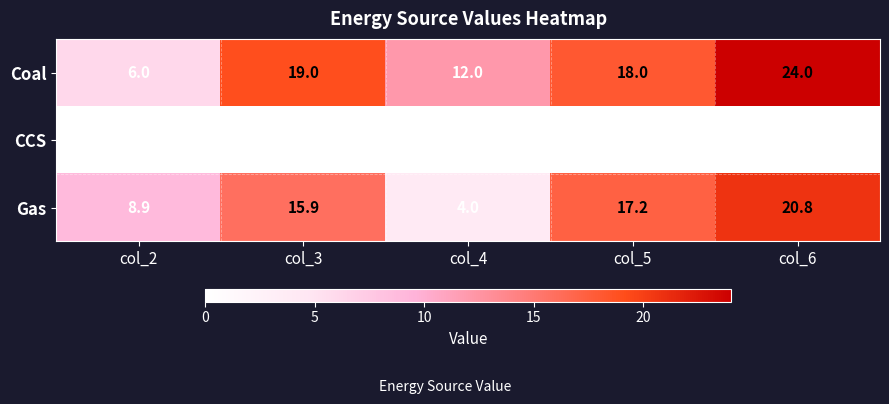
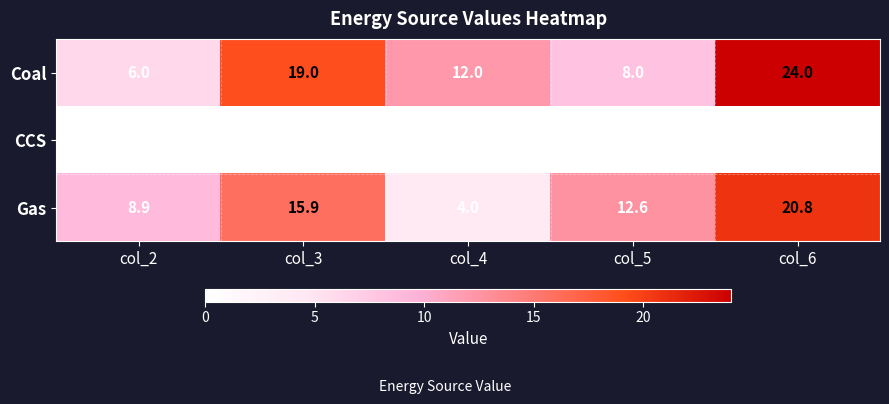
  {
    "Coal": {
      "col_3": 19.0,
      "col_4": 12.0,
-     "col_5": 18.0,
+     "col_5": 8.0,
      "col_6": 24.0
    },
    "Gas": {
      "col_2": 8.9,
      "col_3": 15.9,
-     "col_5": 17.2,
+     "col_5": 12.6,
      "col_6": 20.8
    }
  }
